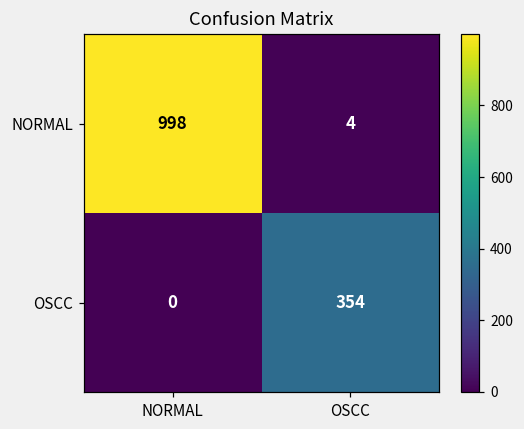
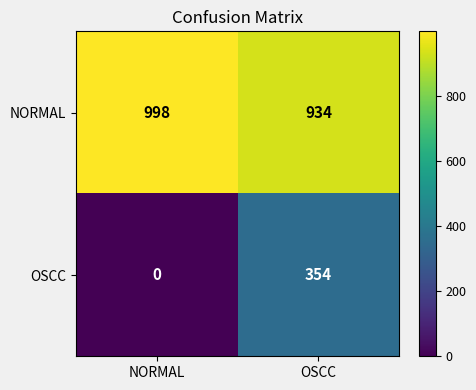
  {
    "NORMAL": {
      "NORMAL": 998,
-     "OSCC": 4
+     "OSCC": 934
    },
    "OSCC": {
      "NORMAL": 0,
      "OSCC": 354
    }
  }
